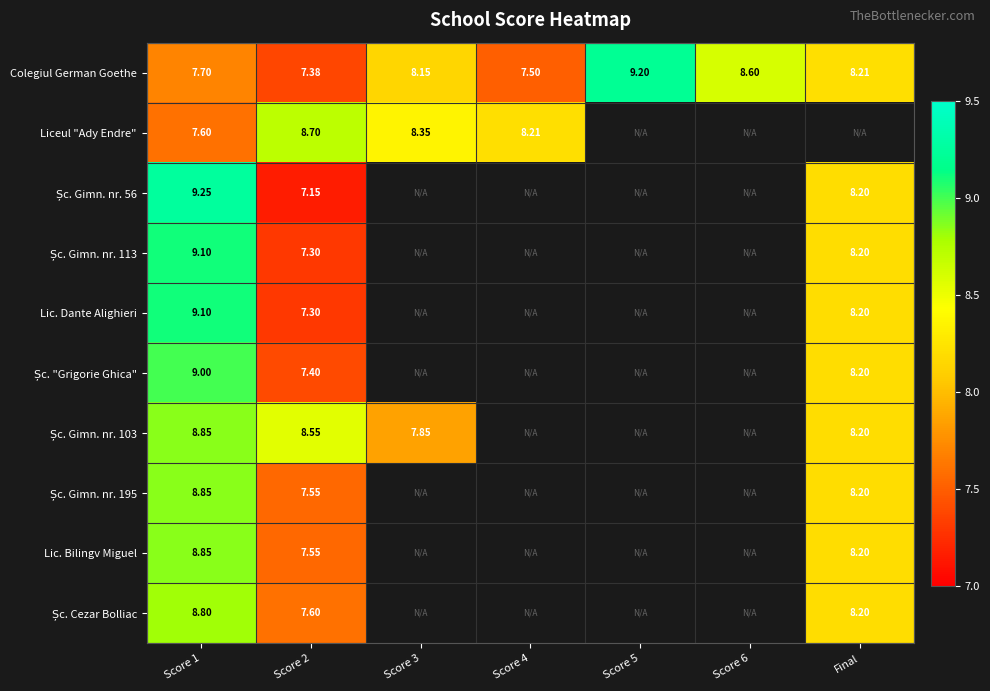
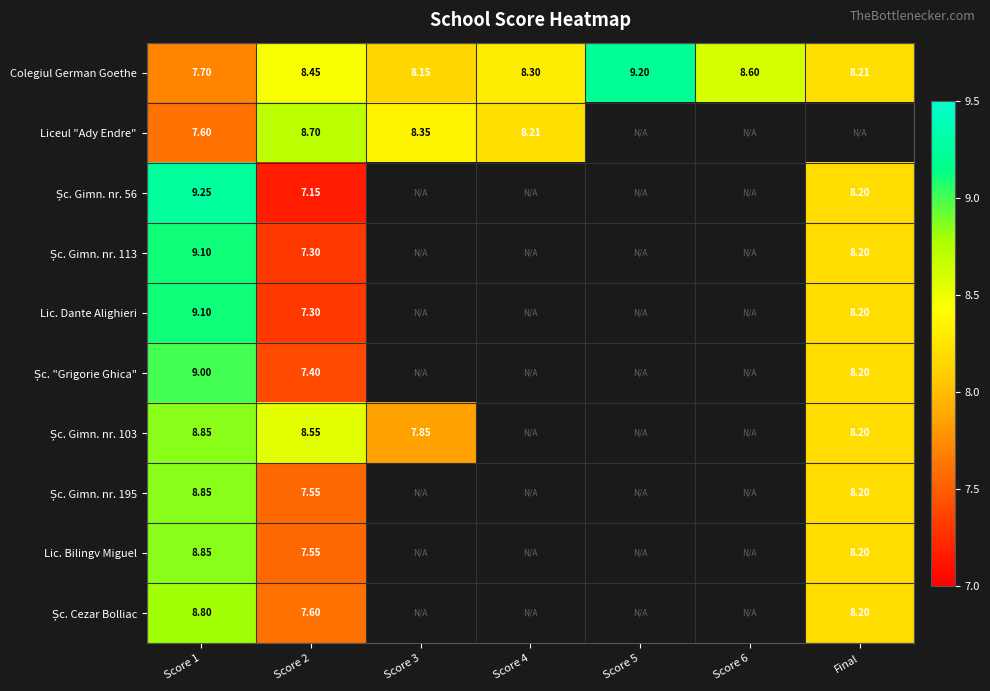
  {
    "Colegiul German Goethe": {
      "Score 1": 7.70,
-     "Score 2": 7.38,
+     "Score 2": 8.45,
      "Score 3": 8.15,
-     "Score 4": 7.50,
+     "Score 4": 8.30,
      "Score 5": 9.20,
      "Score 6": 8.60,
      "Final": 8.21
    },
    "Liceul \"Ady Endre\"": {
      "Score 1": 7.60,
      "Score 2": 8.70,
      "Score 3": 8.35,
      "Score 4": 8.21
    },
    "Șc. Gimn. nr. 56": {
      "Score 1": 9.25,
      "Score 2": 7.15,
      "Final": 8.20
    },
    "Șc. Gimn. nr. 113": {
      "Score 1": 9.10,
      "Score 2": 7.30,
      "Final": 8.20
    },
    "Lic. Dante Alighieri": {
      "Score 1": 9.10,
      "Score 2": 7.30,
      "Final": 8.20
    },
    "Șc. \"Grigorie Ghica\"": {
      "Score 1": 9.00,
      "Score 2": 7.40,
      "Final": 8.20
    },
    "Șc. Gimn. nr. 103": {
      "Score 1": 8.85,
      "Score 2": 8.55,
      "Score 3": 7.85,
      "Final": 8.20
    },
    "Șc. Gimn. nr. 195": {
      "Score 1": 8.85,
      "Score 2": 7.55,
      "Final": 8.20
    },
    "Lic. Bilingv Miguel": {
      "Score 1": 8.85,
      "Score 2": 7.55,
      "Final": 8.20
    },
    "Șc. Cezar Bolliac": {
      "Score 1": 8.80,
      "Score 2": 7.60,
      "Final": 8.20
    }
  }
